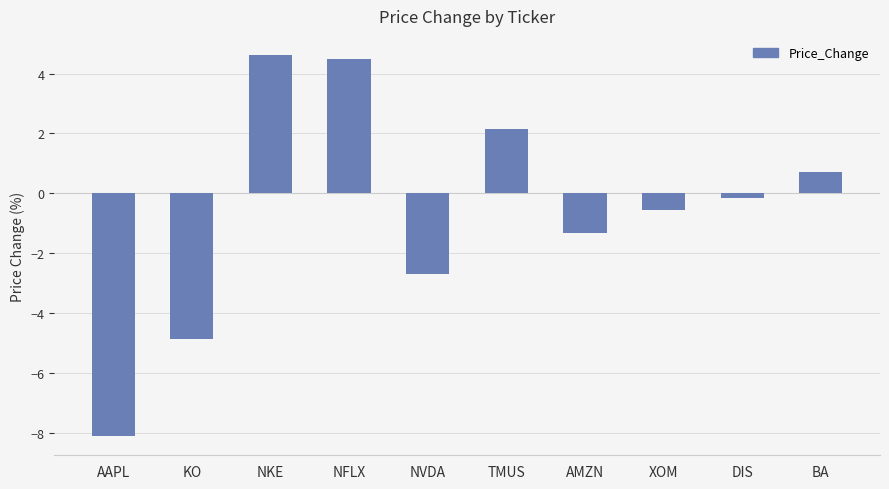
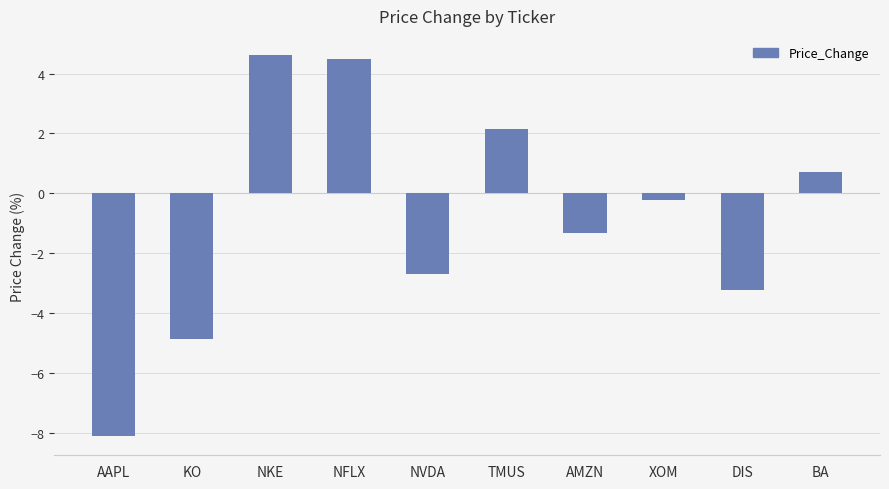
  {
    "AAPL": -8.1,
    "KO": -4.9,
    "NKE": 4.6,
    "NFLX": 4.5,
    "NVDA": -2.7,
    "TMUS": 2.2,
    "AMZN": -1.3,
-   "XOM": -0.6,
-   "DIS": -0.2,
+   "XOM": -0.2,
+   "DIS": -3.2,
    "BA": 0.7
  }
